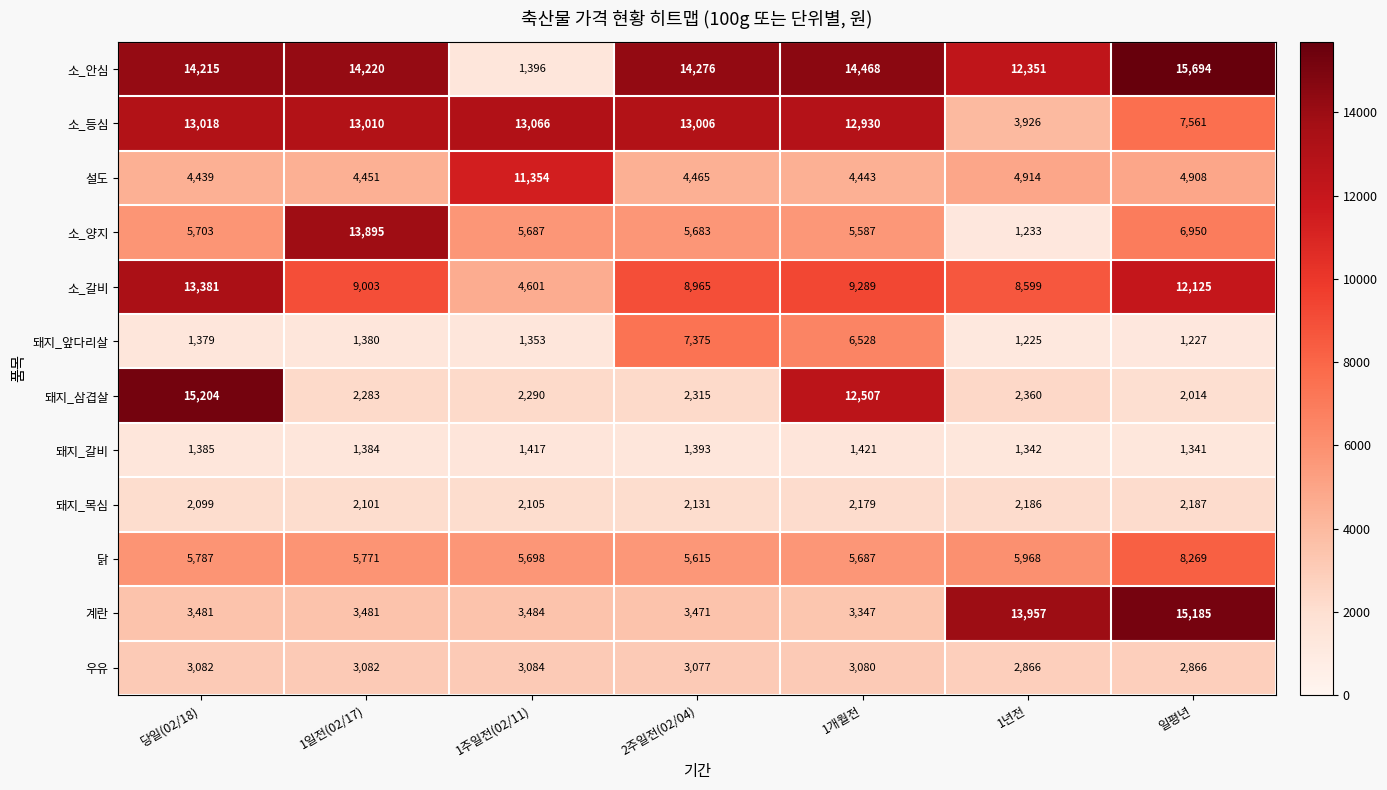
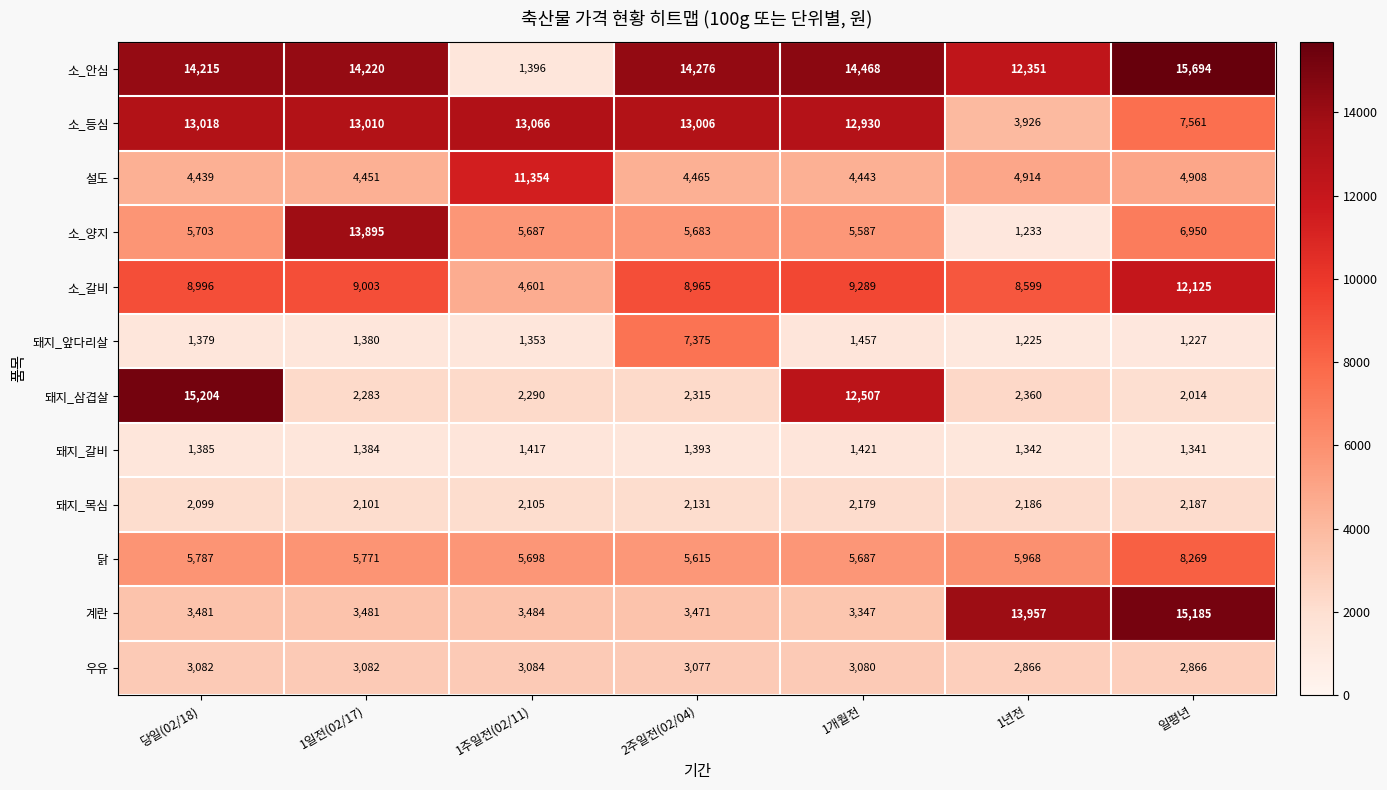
  {
    "소_안심": {
      "당일(02/18)": "14,215",
      "1일전(02/17)": "14,220",
      "1주일전(02/11)": "1,396",
      "2주일전(02/04)": "14,276",
      "1개월전": "14,468",
      "1년전": "12,351",
      "일평년": "15,694"
    },
    "소_등심": {
      "당일(02/18)": "13,018",
      "1일전(02/17)": "13,010",
      "1주일전(02/11)": "13,066",
      "2주일전(02/04)": "13,006",
      "1개월전": "12,930",
      "1년전": "3,926",
      "일평년": "7,561"
    },
    "설도": {
      "당일(02/18)": "4,439",
      "1일전(02/17)": "4,451",
      "1주일전(02/11)": "11,354",
      "2주일전(02/04)": "4,465",
      "1개월전": "4,443",
      "1년전": "4,914",
      "일평년": "4,908"
    },
    "소_양지": {
      "당일(02/18)": "5,703",
      "1일전(02/17)": "13,895",
      "1주일전(02/11)": "5,687",
      "2주일전(02/04)": "5,683",
      "1개월전": "5,587",
      "1년전": "1,233",
      "일평년": "6,950"
    },
    "소_갈비": {
-     "당일(02/18)": "13,381",
+     "당일(02/18)": "8,996",
      "1일전(02/17)": "9,003",
      "1주일전(02/11)": "4,601",
      "2주일전(02/04)": "8,965",
      "1개월전": "9,289",
      "1년전": "8,599",
      "일평년": "12,125"
    },
    "돼지_앞다리살": {
      "당일(02/18)": "1,379",
      "1일전(02/17)": "1,380",
      "1주일전(02/11)": "1,353",
      "2주일전(02/04)": "7,375",
-     "1개월전": "6,528",
+     "1개월전": "1,457",
      "1년전": "1,225",
      "일평년": "1,227"
    },
    "돼지_삼겹살": {
      "당일(02/18)": "15,204",
      "1일전(02/17)": "2,283",
      "1주일전(02/11)": "2,290",
      "2주일전(02/04)": "2,315",
      "1개월전": "12,507",
      "1년전": "2,360",
      "일평년": "2,014"
    },
    "돼지_갈비": {
      "당일(02/18)": "1,385",
      "1일전(02/17)": "1,384",
      "1주일전(02/11)": "1,417",
      "2주일전(02/04)": "1,393",
      "1개월전": "1,421",
      "1년전": "1,342",
      "일평년": "1,341"
    },
    "돼지_목심": {
      "당일(02/18)": "2,099",
      "1일전(02/17)": "2,101",
      "1주일전(02/11)": "2,105",
      "2주일전(02/04)": "2,131",
      "1개월전": "2,179",
      "1년전": "2,186",
      "일평년": "2,187"
    },
    "닭": {
      "당일(02/18)": "5,787",
      "1일전(02/17)": "5,771",
      "1주일전(02/11)": "5,698",
      "2주일전(02/04)": "5,615",
      "1개월전": "5,687",
      "1년전": "5,968",
      "일평년": "8,269"
    },
    "계란": {
      "당일(02/18)": "3,481",
      "1일전(02/17)": "3,481",
      "1주일전(02/11)": "3,484",
      "2주일전(02/04)": "3,471",
      "1개월전": "3,347",
      "1년전": "13,957",
      "일평년": "15,185"
    },
    "우유": {
      "당일(02/18)": "3,082",
      "1일전(02/17)": "3,082",
      "1주일전(02/11)": "3,084",
      "2주일전(02/04)": "3,077",
      "1개월전": "3,080",
      "1년전": "2,866",
      "일평년": "2,866"
    }
  }
